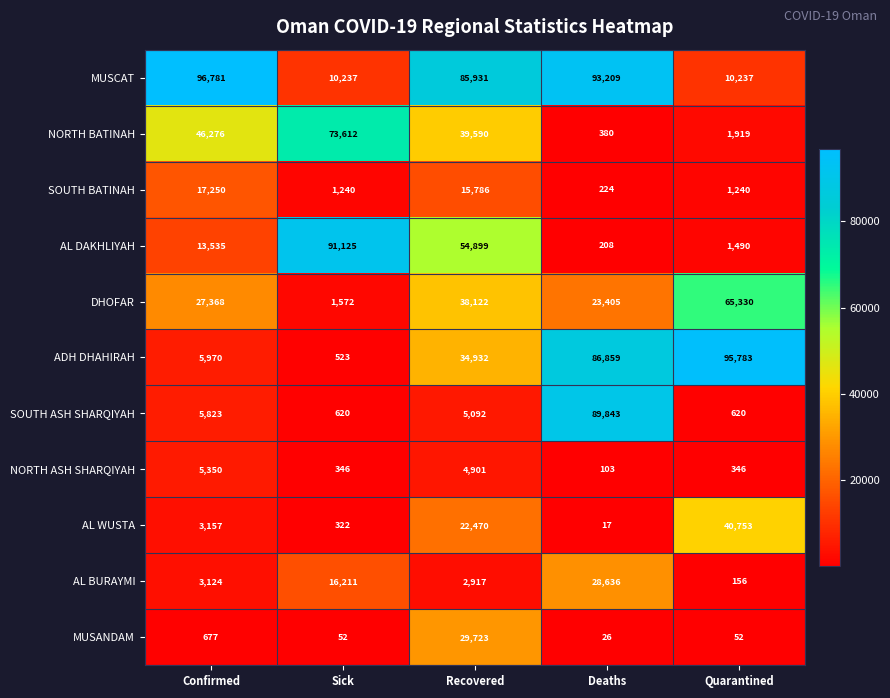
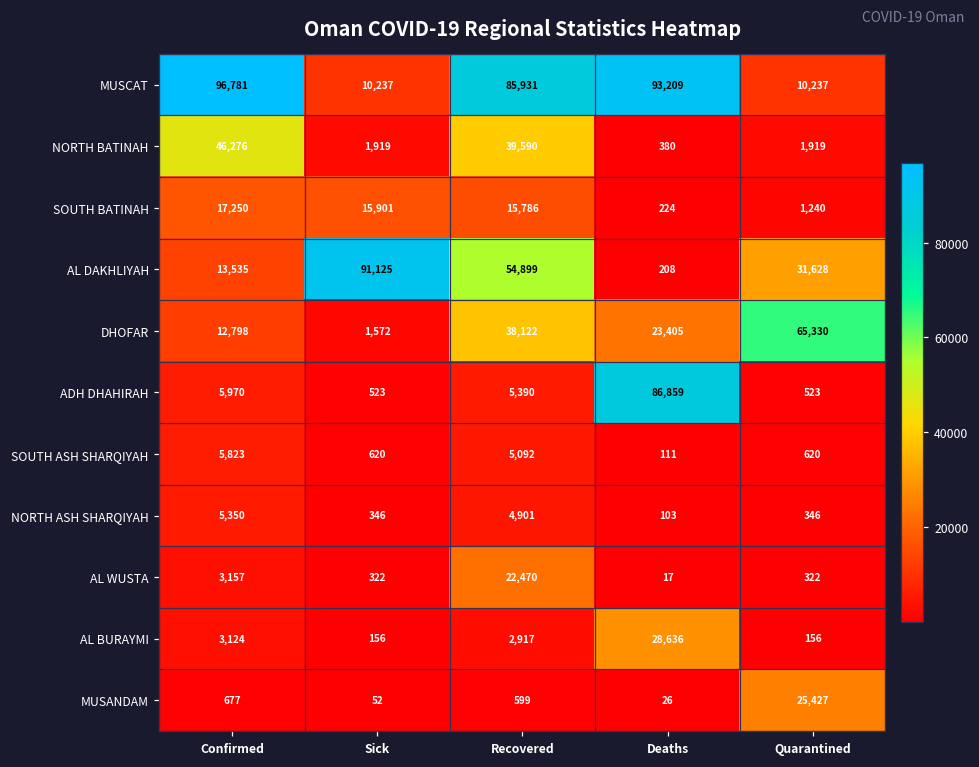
  {
    "MUSCAT": {
      "Confirmed": "96,781",
      "Sick": "10,237",
      "Recovered": "85,931",
      "Deaths": "93,209",
      "Quarantined": "10,237"
    },
    "NORTH BATINAH": {
      "Confirmed": "46,276",
-     "Sick": "73,612",
+     "Sick": "1,919",
      "Recovered": "39,590",
      "Deaths": "380",
      "Quarantined": "1,919"
    },
    "SOUTH BATINAH": {
      "Confirmed": "17,250",
-     "Sick": "1,240",
+     "Sick": "15,901",
      "Recovered": "15,786",
      "Deaths": "224",
      "Quarantined": "1,240"
    },
    "AL DAKHLIYAH": {
      "Confirmed": "13,535",
      "Sick": "91,125",
      "Recovered": "54,899",
      "Deaths": "208",
-     "Quarantined": "1,490"
+     "Quarantined": "31,628"
    },
    "DHOFAR": {
-     "Confirmed": "27,368",
+     "Confirmed": "12,798",
      "Sick": "1,572",
      "Recovered": "38,122",
      "Deaths": "23,405",
      "Quarantined": "65,330"
    },
    "ADH DHAHIRAH": {
      "Confirmed": "5,970",
      "Sick": "523",
-     "Recovered": "34,932",
+     "Recovered": "5,390",
      "Deaths": "86,859",
-     "Quarantined": "95,783"
+     "Quarantined": "523"
    },
    "SOUTH ASH SHARQIYAH": {
      "Confirmed": "5,823",
      "Sick": "620",
      "Recovered": "5,092",
-     "Deaths": "89,843",
+     "Deaths": "111",
      "Quarantined": "620"
    },
    "NORTH ASH SHARQIYAH": {
      "Confirmed": "5,350",
      "Sick": "346",
      "Recovered": "4,901",
      "Deaths": "103",
      "Quarantined": "346"
    },
    "AL WUSTA": {
      "Confirmed": "3,157",
      "Sick": "322",
      "Recovered": "22,470",
      "Deaths": "17",
-     "Quarantined": "40,753"
+     "Quarantined": "322"
    },
    "AL BURAYMI": {
      "Confirmed": "3,124",
-     "Sick": "16,211",
+     "Sick": "156",
      "Recovered": "2,917",
      "Deaths": "28,636",
      "Quarantined": "156"
    },
    "MUSANDAM": {
      "Confirmed": "677",
      "Sick": "52",
-     "Recovered": "29,723",
+     "Recovered": "599",
      "Deaths": "26",
-     "Quarantined": "52"
+     "Quarantined": "25,427"
    }
  }
